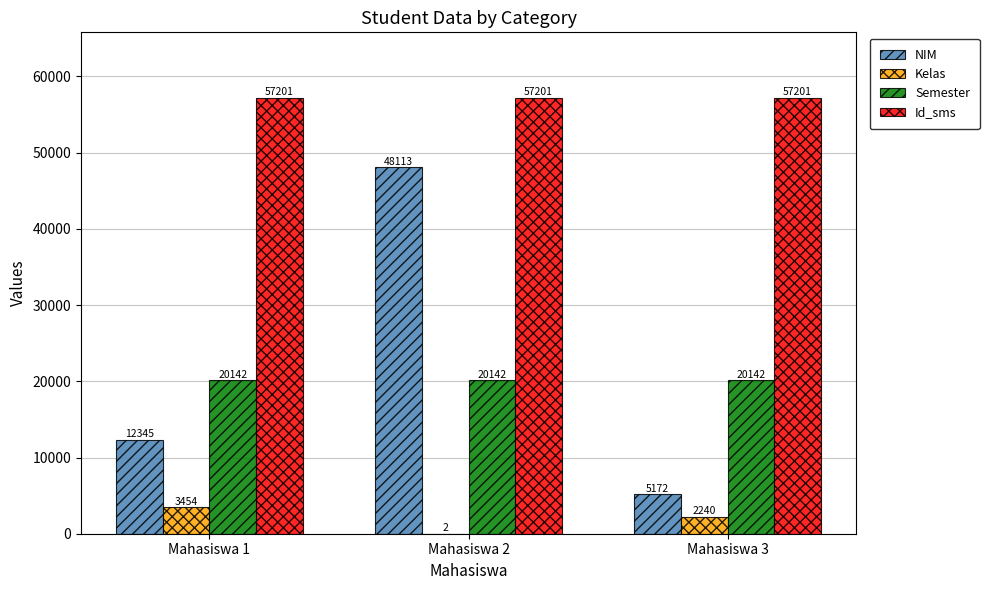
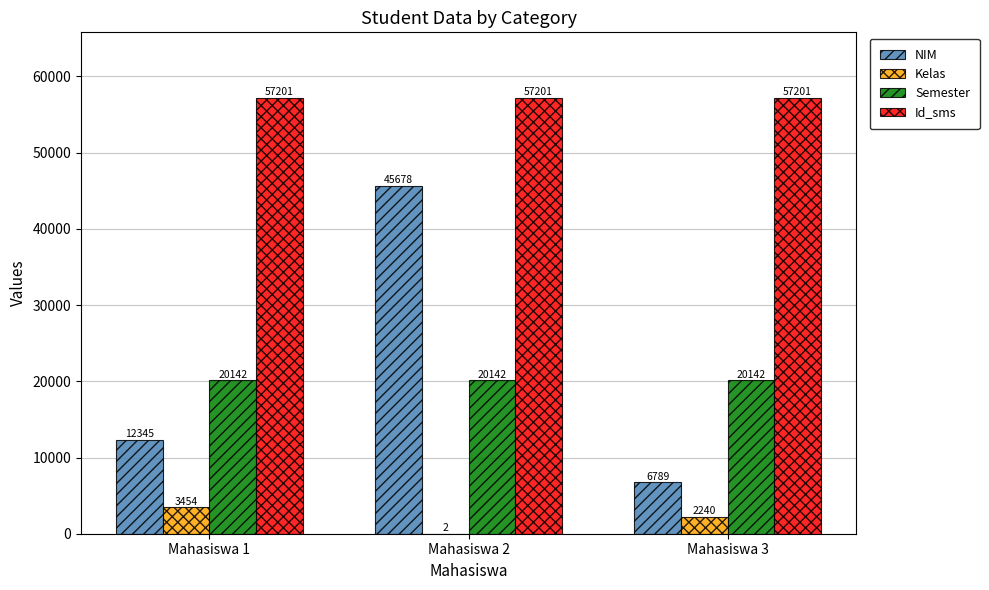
  {
    "NIM": {
      "Mahasiswa 1": 12345,
-     "Mahasiswa 2": 48113,
-     "Mahasiswa 3": 5172
+     "Mahasiswa 2": 45678,
+     "Mahasiswa 3": 6789
    },
    "Kelas": {
      "Mahasiswa 1": 3454,
      "Mahasiswa 2": 2,
      "Mahasiswa 3": 2240
    },
    "Semester": {
      "Mahasiswa 1": 20142,
      "Mahasiswa 2": 20142,
      "Mahasiswa 3": 20142
    },
    "Id_sms": {
      "Mahasiswa 1": 57201,
      "Mahasiswa 2": 57201,
      "Mahasiswa 3": 57201
    }
  }
